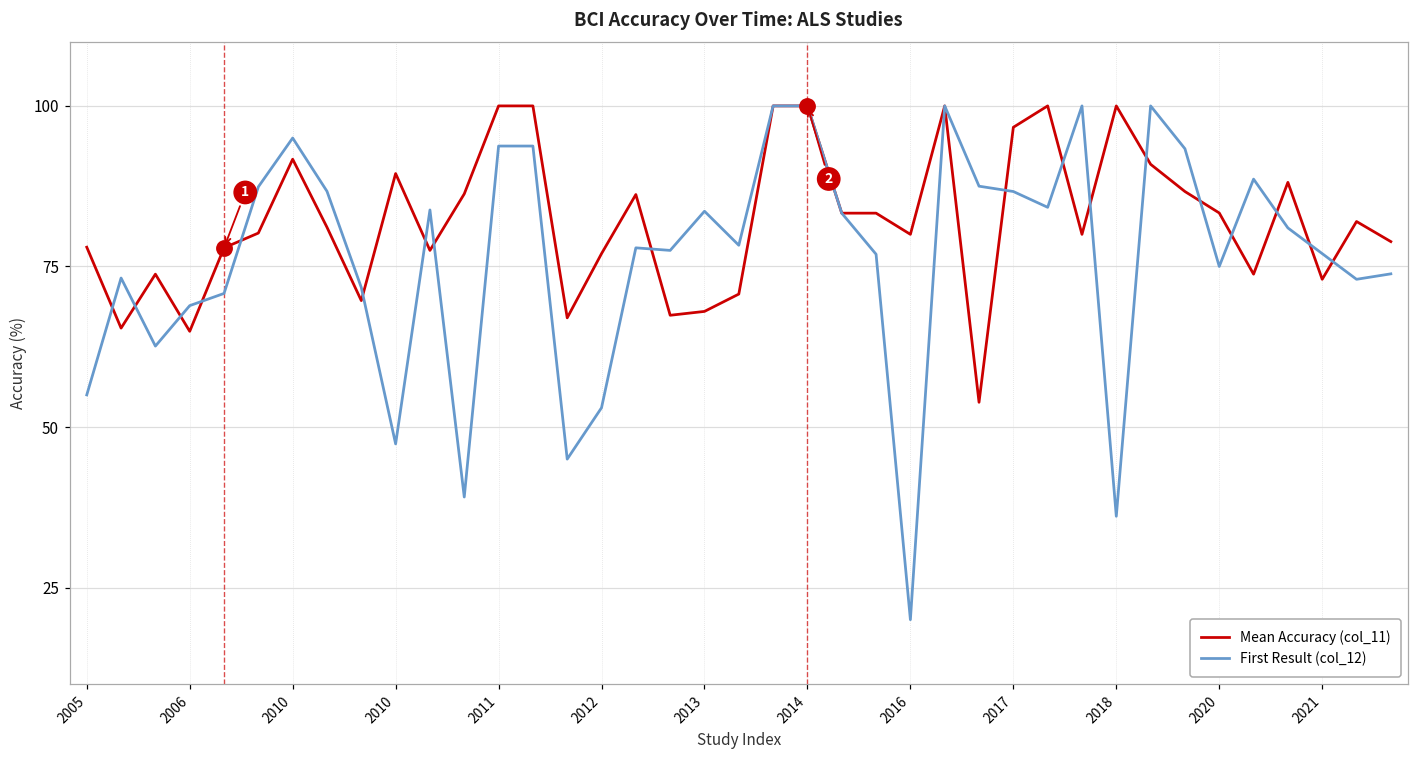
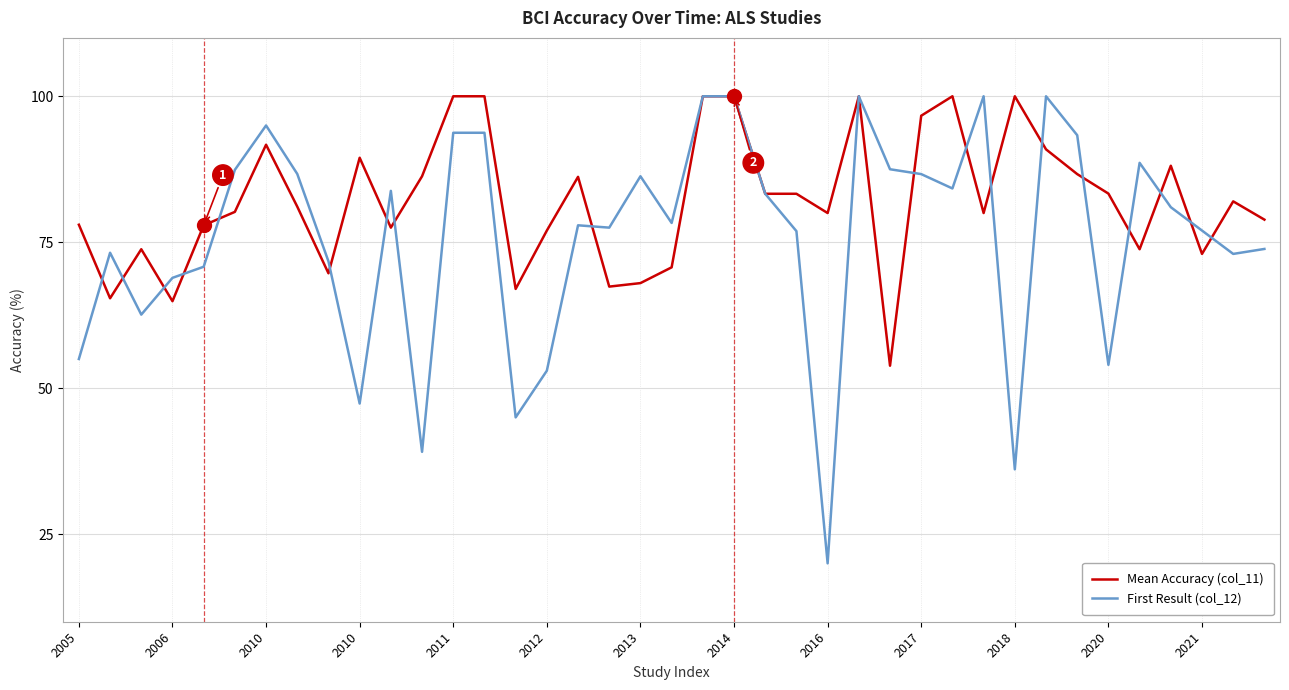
  {
    "First Result (col_12)": {
      "2005": 55,
      "2006": 69,
      "2011": 94,
      "2012": 53,
-     "2013": 84,
+     "2013": 86,
      "2016": 20,
      "2017": 87,
      "2018": 36,
-     "2020": 75,
+     "2020": 54,
      "2021": 77
    }
  }
